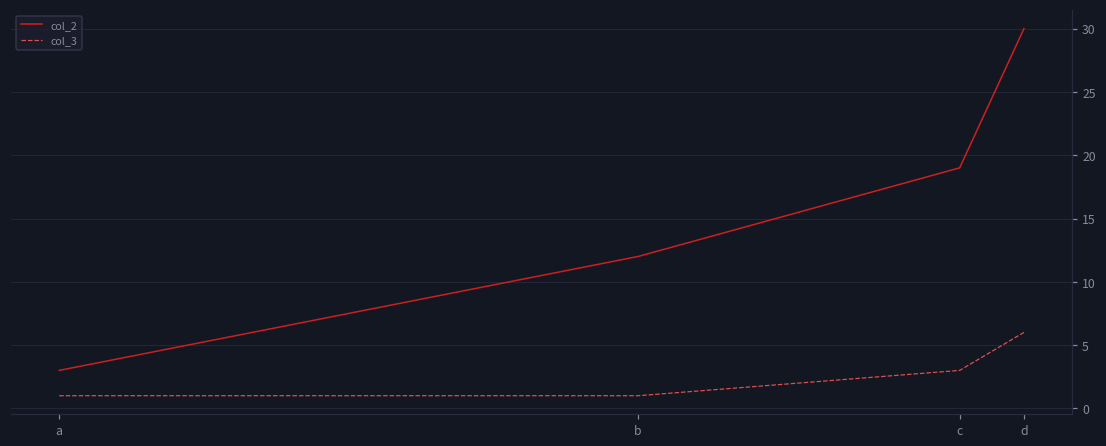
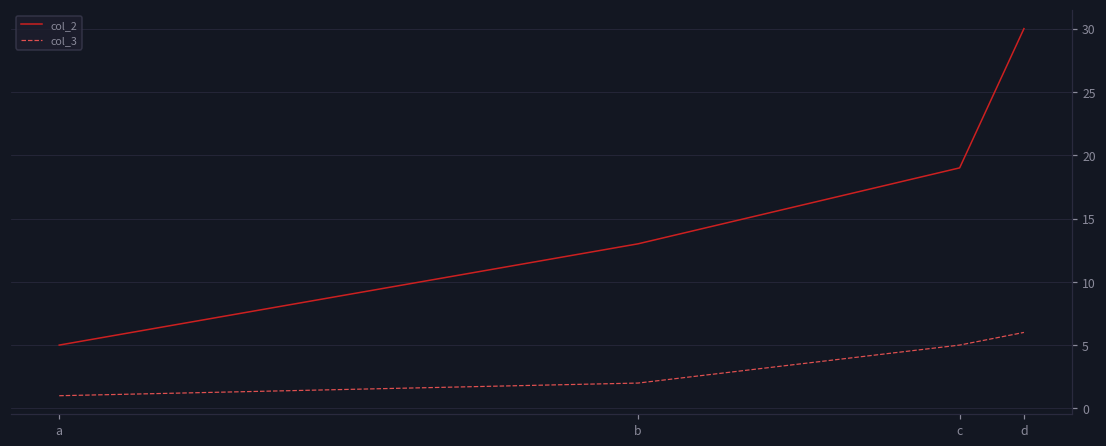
  {
    "col_2": {
-     "a": 3,
-     "b": 12,
+     "a": 5,
+     "b": 13,
      "c": 19,
      "d": 30
    },
    "col_3": {
      "a": 1,
-     "b": 1,
-     "c": 3,
+     "b": 2,
+     "c": 5,
      "d": 6
    }
  }
